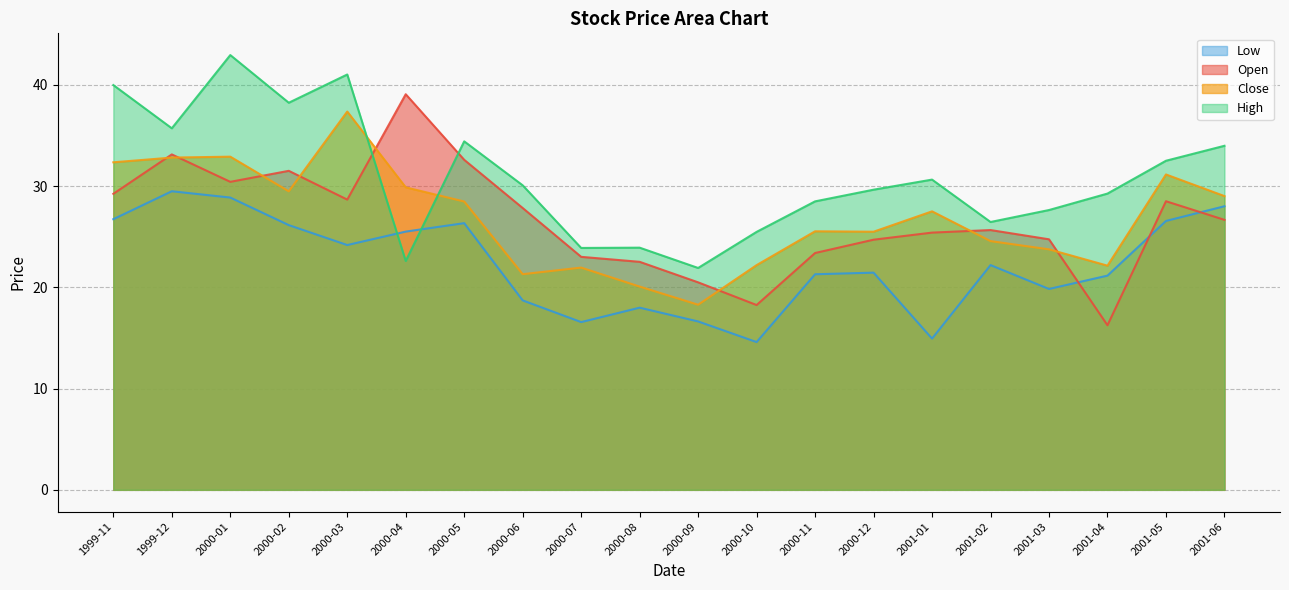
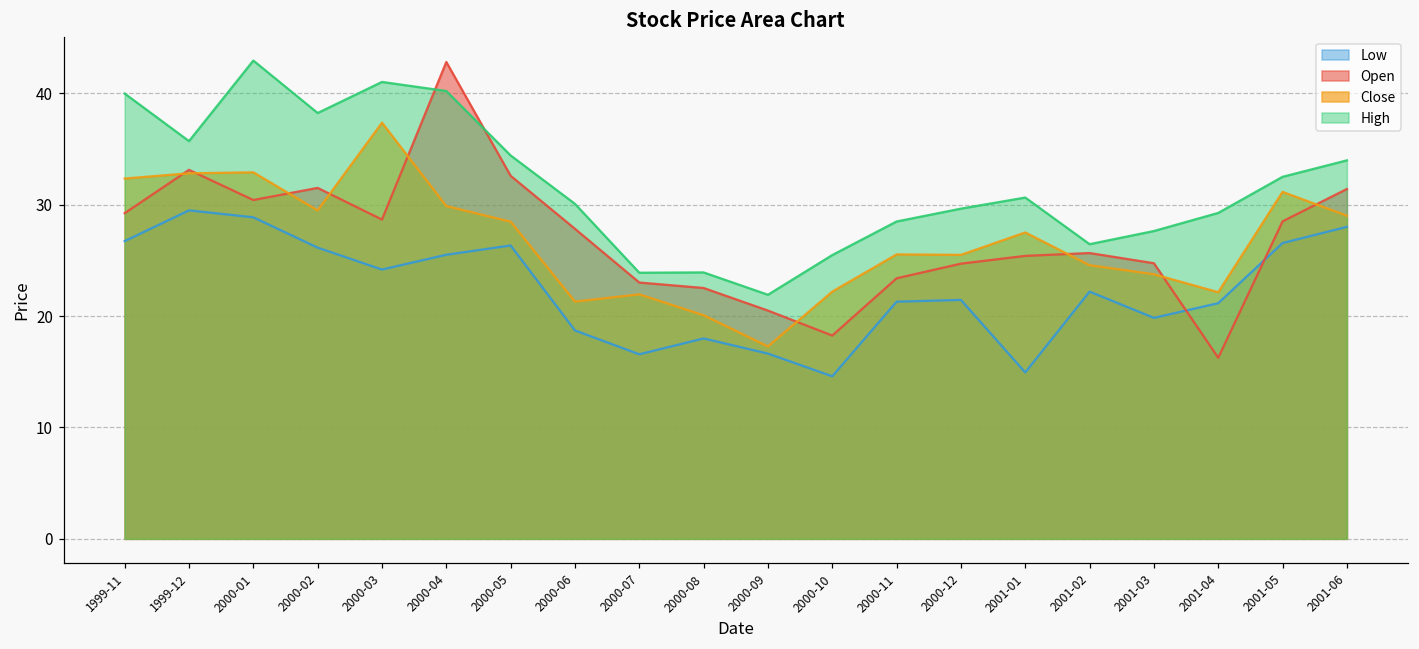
  {
    "Low": {
      "1999-11": 26.7,
      "1999-12": 29.5,
      "2000-01": 28.9,
      "2000-02": 26.1,
      "2000-03": 24.2,
      "2000-04": 25.5,
      "2000-05": 26.3,
      "2000-06": 18.7,
      "2000-07": 16.6,
      "2000-08": 18.0,
      "2000-09": 16.6,
      "2000-10": 14.6,
      "2000-11": 21.3,
      "2000-12": 21.5,
      "2001-01": 14.9,
      "2001-02": 22.2,
      "2001-03": 19.8,
      "2001-04": 21.2,
      "2001-05": 26.6,
      "2001-06": 28.0
    },
    "Open": {
      "1999-11": 29.2,
      "1999-12": 33.1,
      "2000-01": 30.4,
      "2000-02": 31.5,
      "2000-03": 28.7,
-     "2000-04": 39.1,
+     "2000-04": 42.8,
      "2000-05": 32.6,
      "2000-06": 27.8,
      "2000-07": 23.0,
      "2000-08": 22.5,
      "2000-09": 20.5,
      "2000-10": 18.3,
      "2000-11": 23.4,
      "2000-12": 24.7,
      "2001-01": 25.4,
      "2001-02": 25.7,
      "2001-03": 24.7,
      "2001-04": 16.3,
      "2001-05": 28.5,
-     "2001-06": 26.7
+     "2001-06": 31.4
    },
    "Close": {
      "1999-11": 32.4,
      "1999-12": 32.8,
      "2000-01": 32.9,
      "2000-02": 29.5,
      "2000-03": 37.4,
      "2000-04": 29.9,
      "2000-05": 28.5,
      "2000-06": 21.3,
      "2000-07": 22.0,
      "2000-08": 20.1,
-     "2000-09": 18.3,
+     "2000-09": 17.3,
      "2000-10": 22.2,
      "2000-11": 25.5,
      "2000-12": 25.5,
      "2001-01": 27.5,
      "2001-02": 24.6,
      "2001-03": 23.8,
      "2001-04": 22.1,
      "2001-05": 31.1,
      "2001-06": 29.0
    },
    "High": {
      "1999-11": 40.0,
      "1999-12": 35.7,
      "2000-01": 42.9,
      "2000-02": 38.2,
      "2000-03": 41.0,
-     "2000-04": 22.6,
+     "2000-04": 40.2,
      "2000-05": 34.4,
      "2000-06": 30.1,
      "2000-07": 23.9,
      "2000-08": 23.9,
      "2000-09": 21.9,
      "2000-10": 25.5,
      "2000-11": 28.5,
      "2000-12": 29.6,
      "2001-01": 30.6,
      "2001-02": 26.5,
      "2001-03": 27.6,
      "2001-04": 29.3,
      "2001-05": 32.5,
      "2001-06": 34.0
    }
  }
